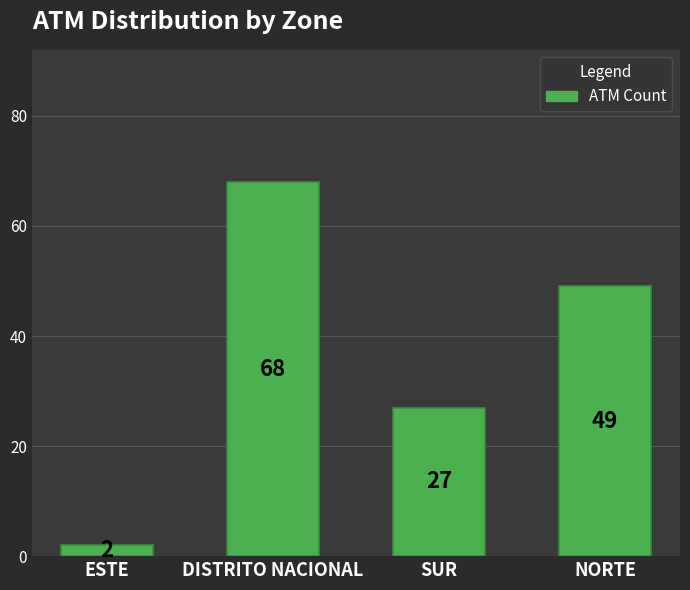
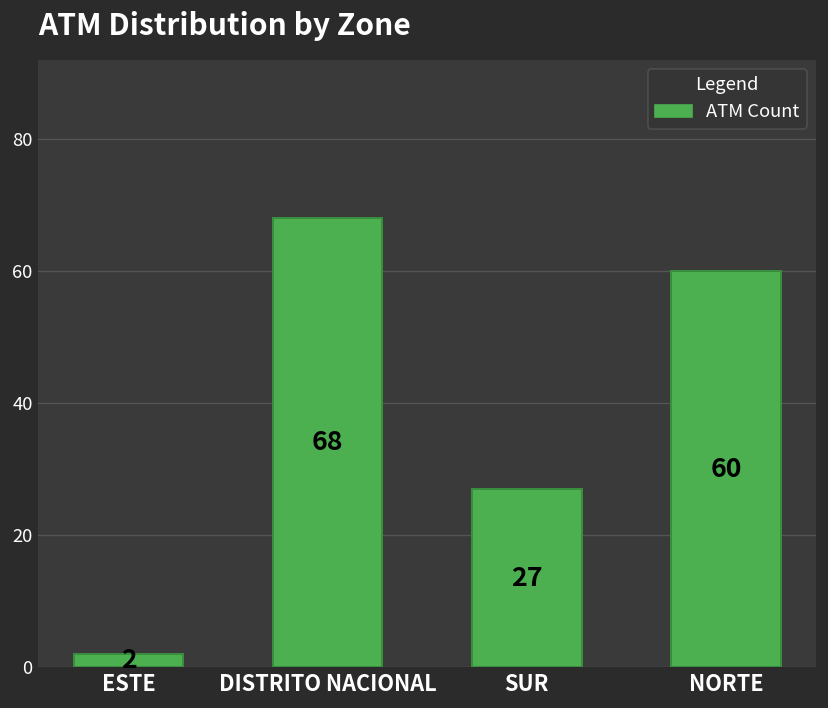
  {
    "ESTE": 2,
    "DISTRITO NACIONAL": 68,
    "SUR": 27,
-   "NORTE": 49
+   "NORTE": 60
  }
